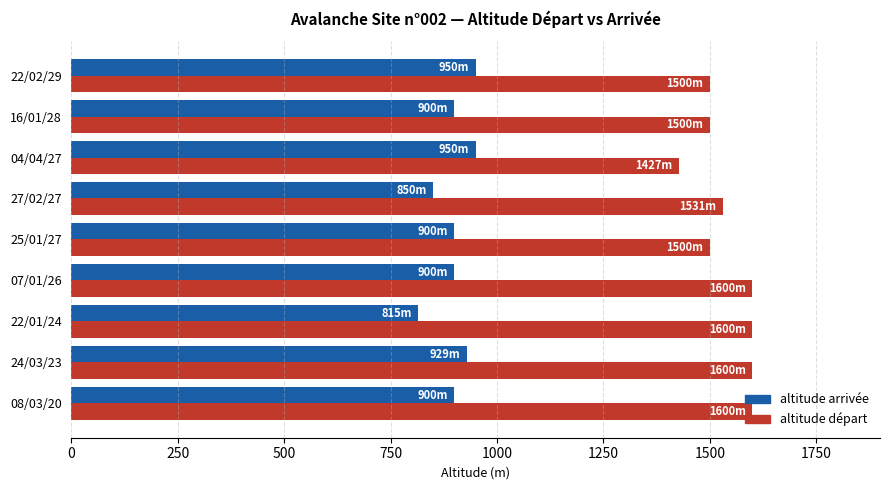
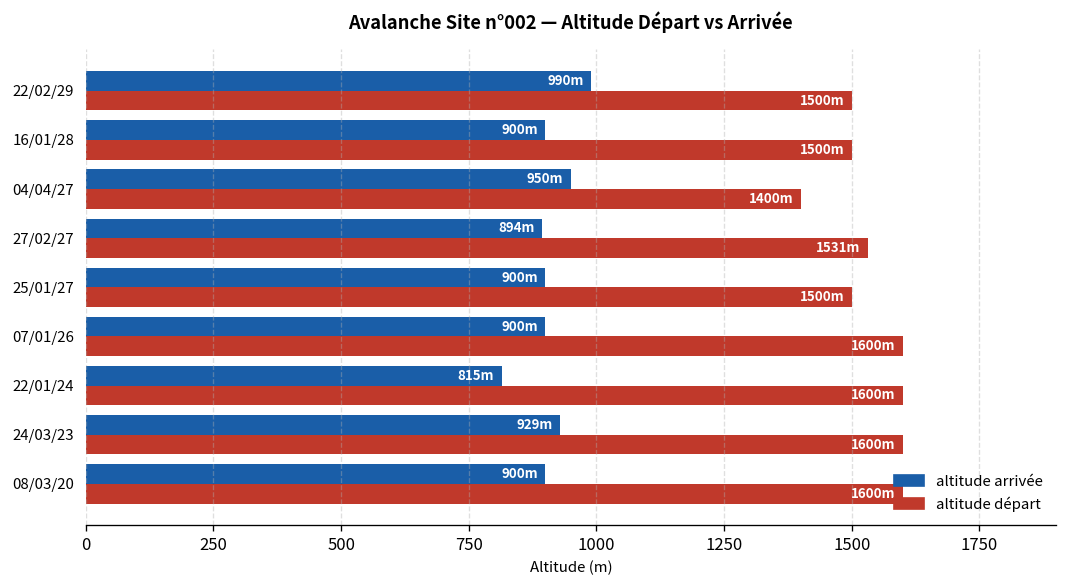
  {
    "altitude arrivée": {
-     "22/02/29": "950m",
+     "22/02/29": "990m",
      "16/01/28": "900m",
      "04/04/27": "950m",
-     "27/02/27": "850m",
+     "27/02/27": "894m",
      "25/01/27": "900m",
      "07/01/26": "900m",
      "22/01/24": "815m",
      "24/03/23": "929m",
      "08/03/20": "900m"
    },
    "altitude départ": {
      "22/02/29": "1500m",
      "16/01/28": "1500m",
-     "04/04/27": "1427m",
+     "04/04/27": "1400m",
      "27/02/27": "1531m",
      "25/01/27": "1500m",
      "07/01/26": "1600m",
      "22/01/24": "1600m",
      "24/03/23": "1600m",
      "08/03/20": "1600m"
    }
  }
